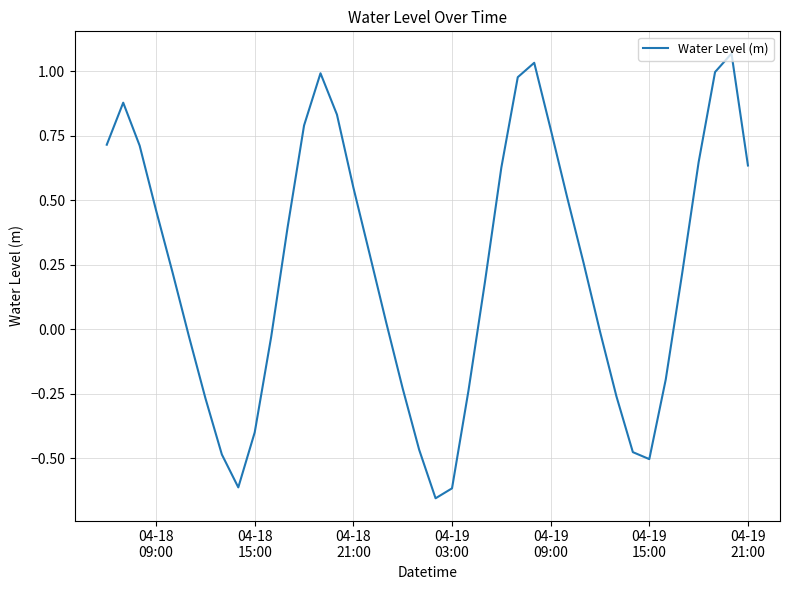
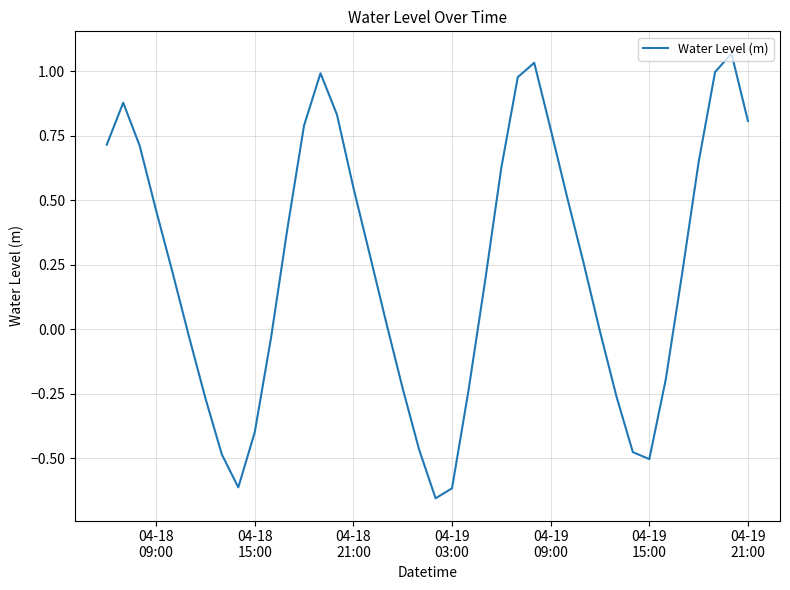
  {
    "04-18 09:00": 0.46,
    "04-18 15:00": -0.40,
    "04-18 21:00": 0.55,
    "04-19 03:00": -0.62,
    "04-19 09:00": 0.77,
    "04-19 15:00": -0.50,
-   "04-19 21:00": 0.63
+   "04-19 21:00": 0.81
  }
